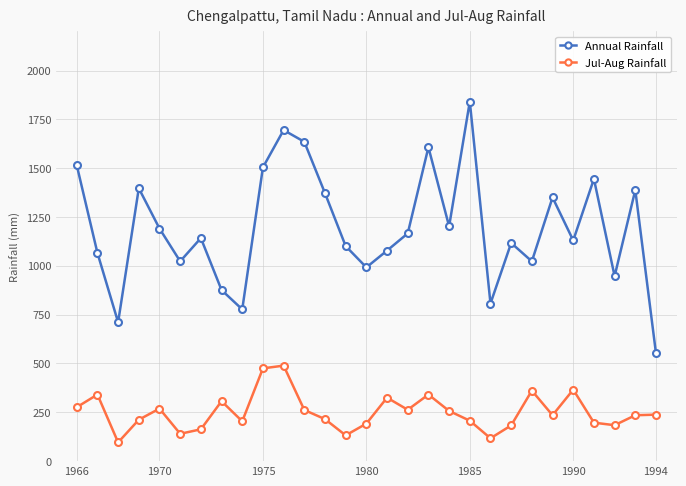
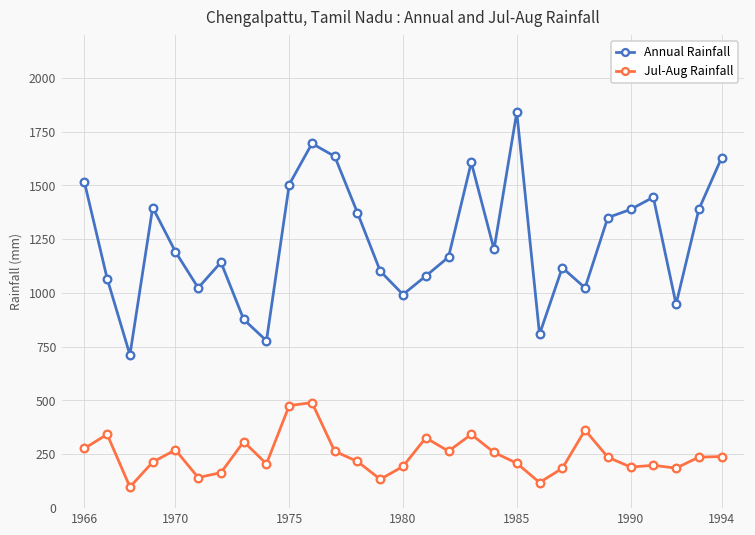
  {
    "Annual Rainfall": {
      "1966": 1520,
      "1970": 1190,
      "1975": 1500,
      "1980": 990,
      "1985": 1840,
-     "1990": 1130,
-     "1994": 550
+     "1990": 1390,
+     "1994": 1630
    },
    "Jul-Aug Rainfall": {
      "1966": 280,
      "1970": 270,
      "1975": 480,
      "1980": 190,
      "1985": 210,
-     "1990": 370,
+     "1990": 190,
      "1994": 240
    }
  }
